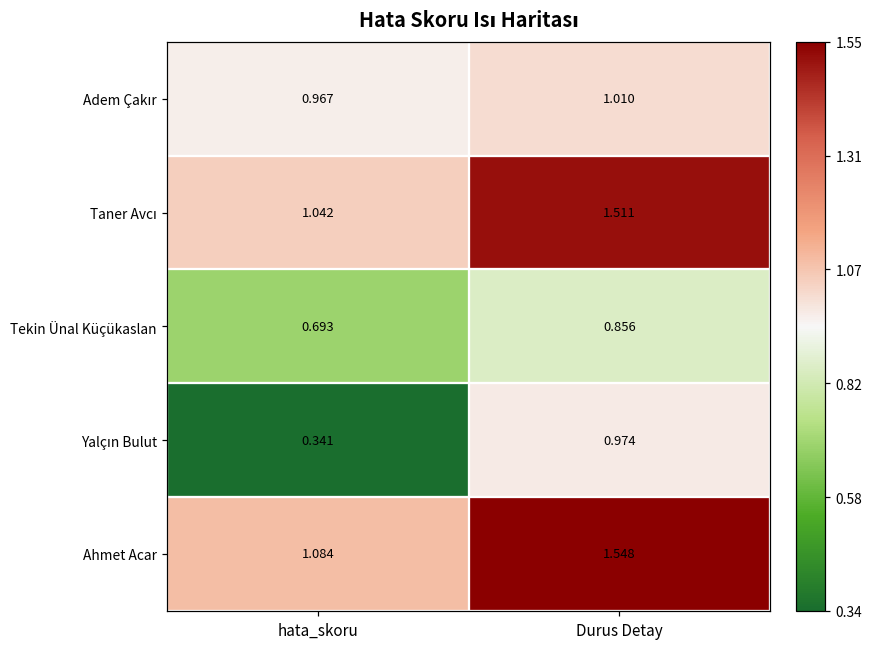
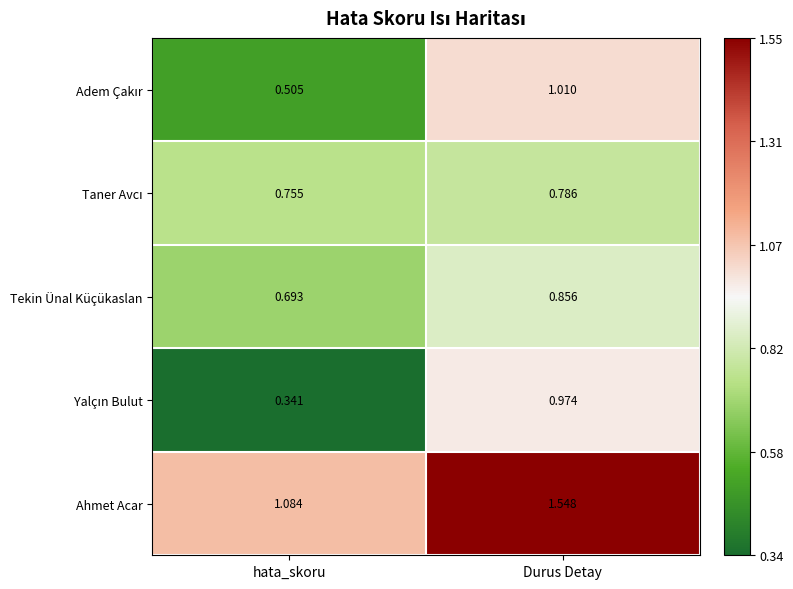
  {
    "Adem Çakır": {
-     "hata_skoru": 0.967,
+     "hata_skoru": 0.505,
      "Durus Detay": 1.010
    },
    "Taner Avcı": {
-     "hata_skoru": 1.042,
-     "Durus Detay": 1.511
+     "hata_skoru": 0.755,
+     "Durus Detay": 0.786
    },
    "Tekin Ünal Küçükaslan": {
      "hata_skoru": 0.693,
      "Durus Detay": 0.856
    },
    "Yalçın Bulut": {
      "hata_skoru": 0.341,
      "Durus Detay": 0.974
    },
    "Ahmet Acar": {
      "hata_skoru": 1.084,
      "Durus Detay": 1.548
    }
  }
